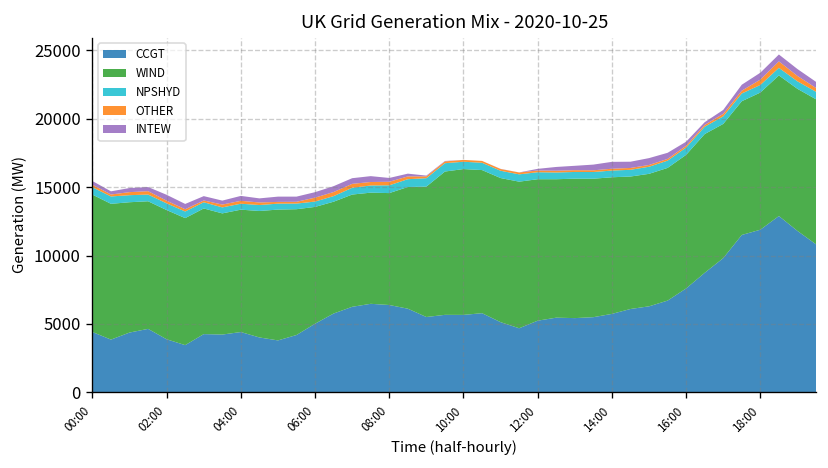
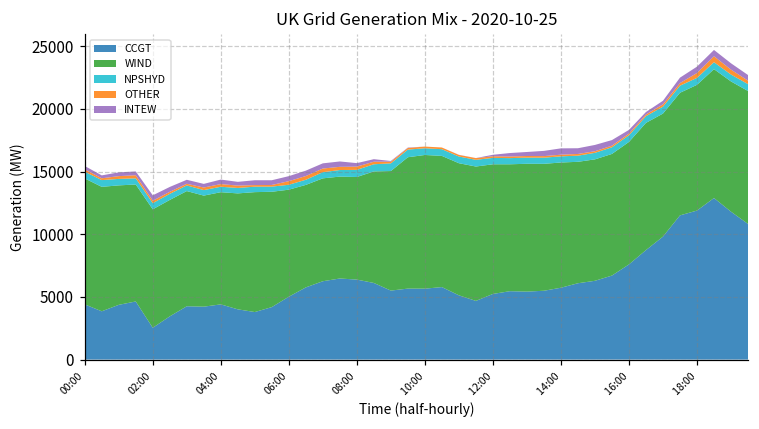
  {
    "CCGT": {
      "00:00": 4400,
-     "02:00": 3900,
+     "02:00": 2500,
      "04:00": 4400,
      "06:00": 5000,
      "08:00": 6400,
      "10:00": 5700,
      "12:00": 5200,
      "14:00": 5700,
      "16:00": 7600,
      "18:00": 11900
    },
    "WIND": {
      "00:00": 10000,
      "02:00": 9500,
      "04:00": 9000,
      "06:00": 8500,
      "08:00": 8200,
      "10:00": 10700,
      "12:00": 10300,
      "14:00": 10000,
      "16:00": 9800,
      "18:00": 10000
    },
    "NPSHYD": {
      "06:00": 400,
      "08:00": 600,
      "18:00": 600
    },
    "OTHER": {
      "06:00": 300,
      "08:00": 300,
      "18:00": 400
    },
    "INTEW": {
      "00:00": 300,
      "02:00": 400,
      "04:00": 400,
      "06:00": 400,
      "08:00": 300,
      "14:00": 500,
      "16:00": 300,
      "18:00": 500
    }
  }
